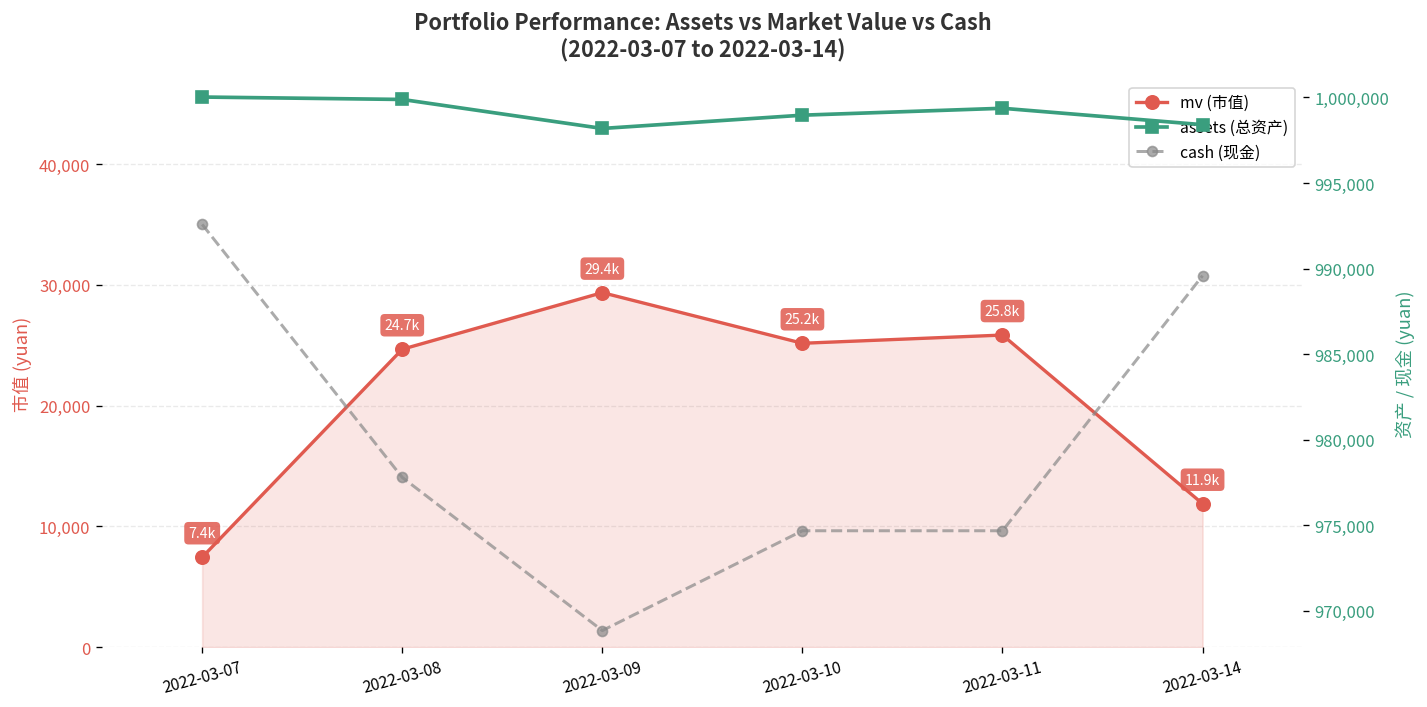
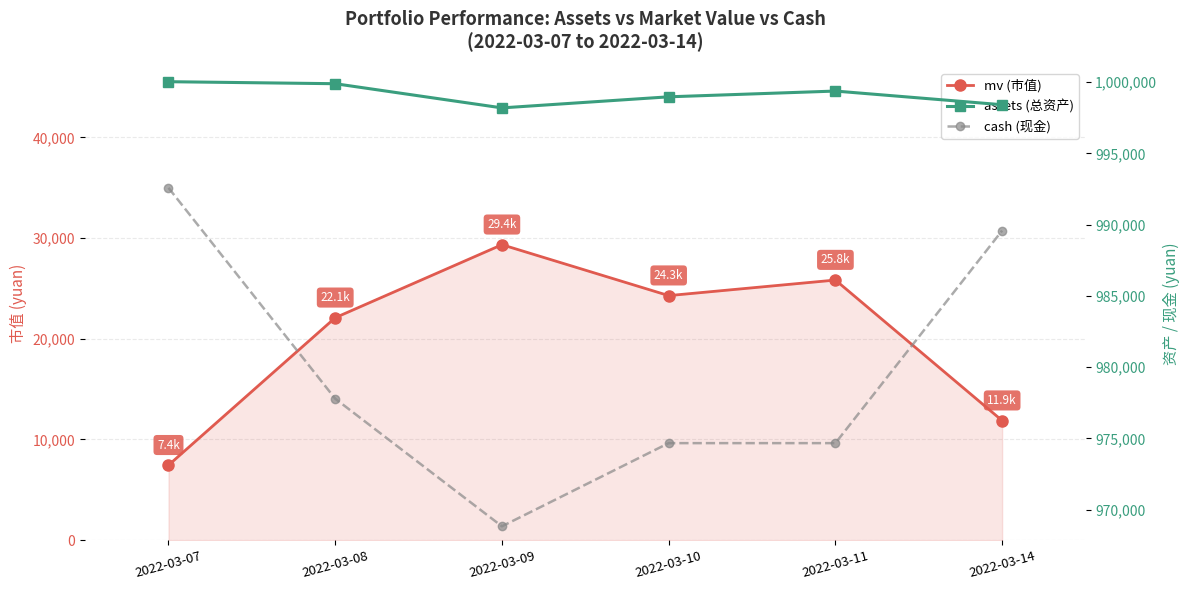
  {
    "mv (市值)": {
-     "2022-03-08": "24.7k",
-     "2022-03-10": "25.2k"
+     "2022-03-08": "22.1k",
+     "2022-03-10": "24.3k"
    }
  }
